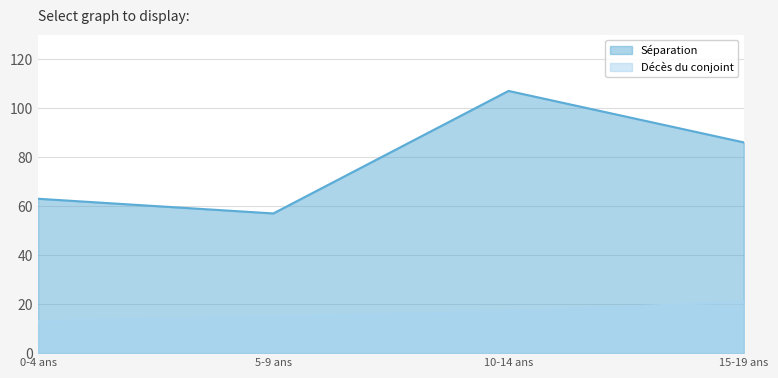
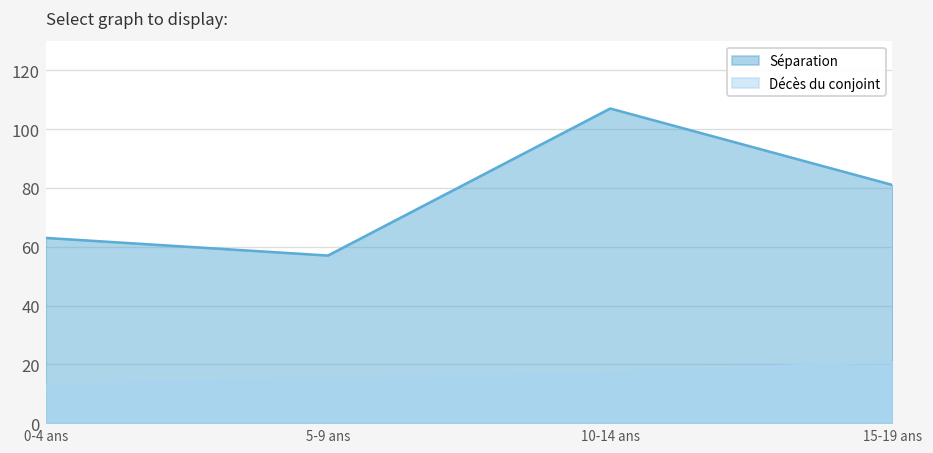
  {
    "Séparation": {
      "0-4 ans": 63,
      "5-9 ans": 57,
      "10-14 ans": 107,
-     "15-19 ans": 86
+     "15-19 ans": 81
    },
    "Décès du conjoint": {
      "0-4 ans": 13,
      "5-9 ans": 15,
      "10-14 ans": 17,
      "15-19 ans": 21
    }
  }
